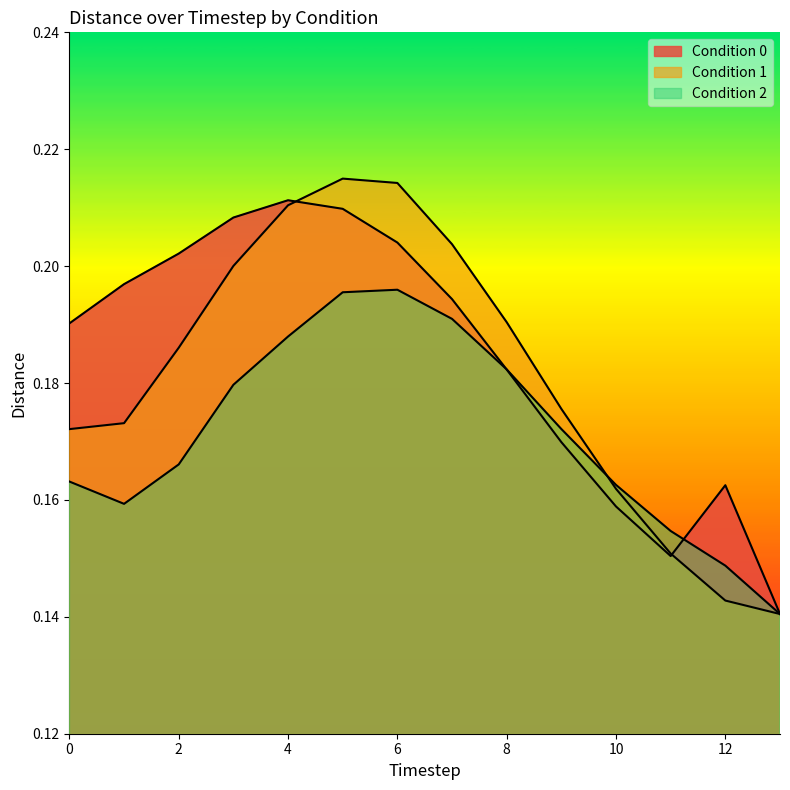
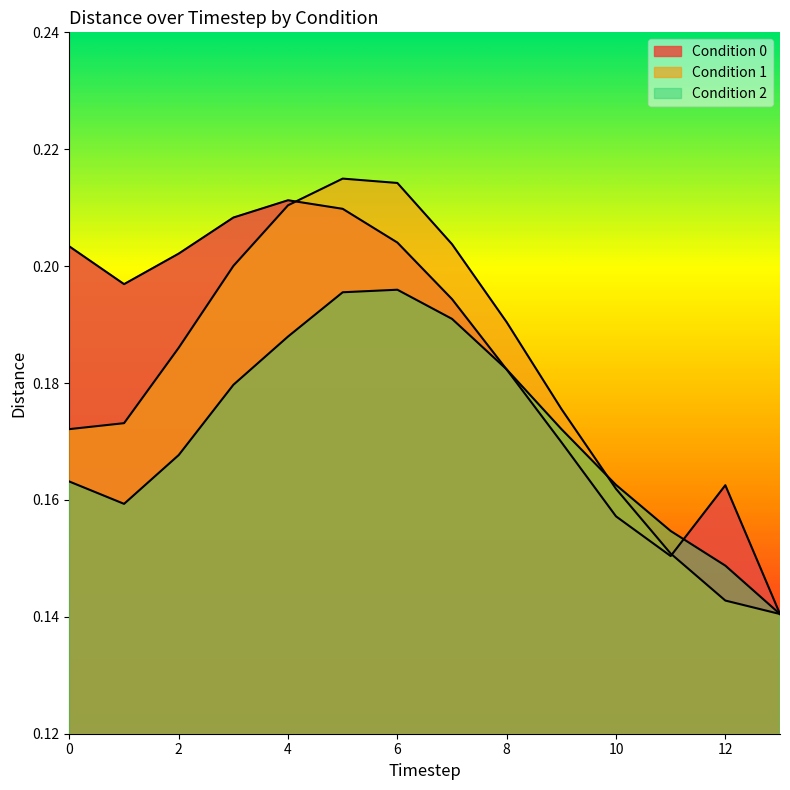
  {
    "Condition 0": {
-     "0": 0.190,
+     "0": 0.203,
      "2": 0.202,
      "4": 0.211,
      "6": 0.204,
-     "10": 0.159,
+     "10": 0.157,
      "12": 0.163
    },
    "Condition 1": {
      "0": 0.172,
      "2": 0.186,
      "4": 0.210,
      "6": 0.214,
      "8": 0.190,
      "10": 0.162,
      "12": 0.143
    },
    "Condition 2": {
      "0": 0.163,
-     "2": 0.166,
+     "2": 0.168,
      "4": 0.188,
      "6": 0.196,
      "10": 0.163,
      "12": 0.149
    }
  }
